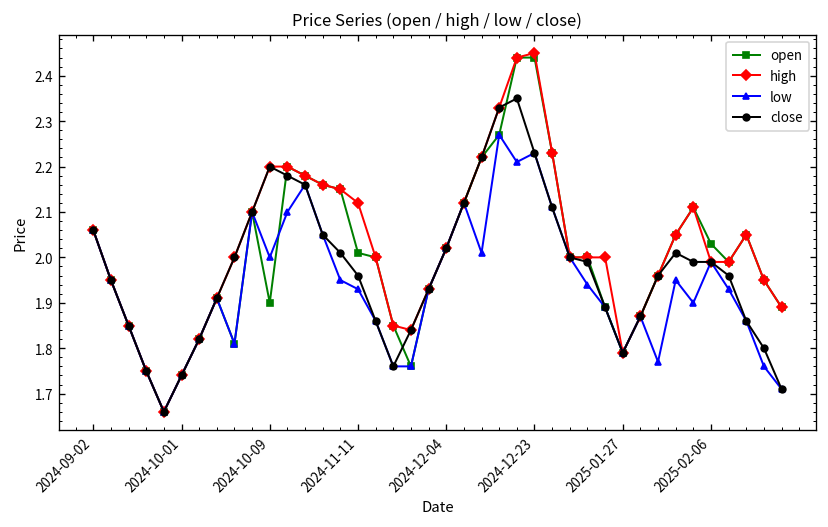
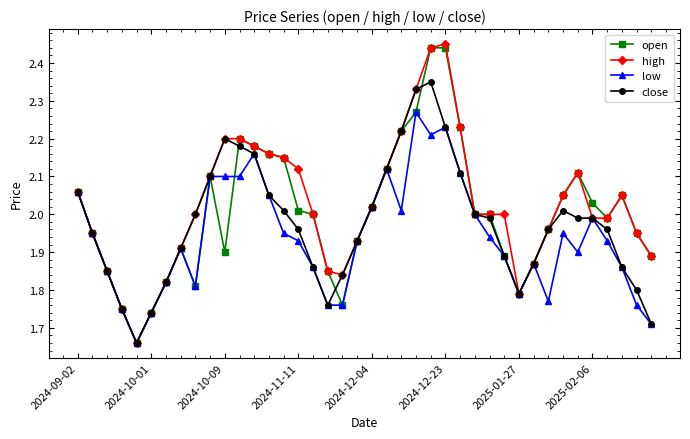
  {
    "open": {
      "2024-10-09": 1.9,
      "2024-11-11": 2.01,
      "2024-12-23": 2.44,
      "2025-02-06": 2.03
    },
    "high": {
      "2024-11-11": 2.12,
      "2024-12-23": 2.45
    },
    "low": {
-     "2024-10-09": 2.0,
+     "2024-10-09": 2.1,
      "2024-11-11": 1.93
    },
    "close": {
      "2024-11-11": 1.96
    }
  }
